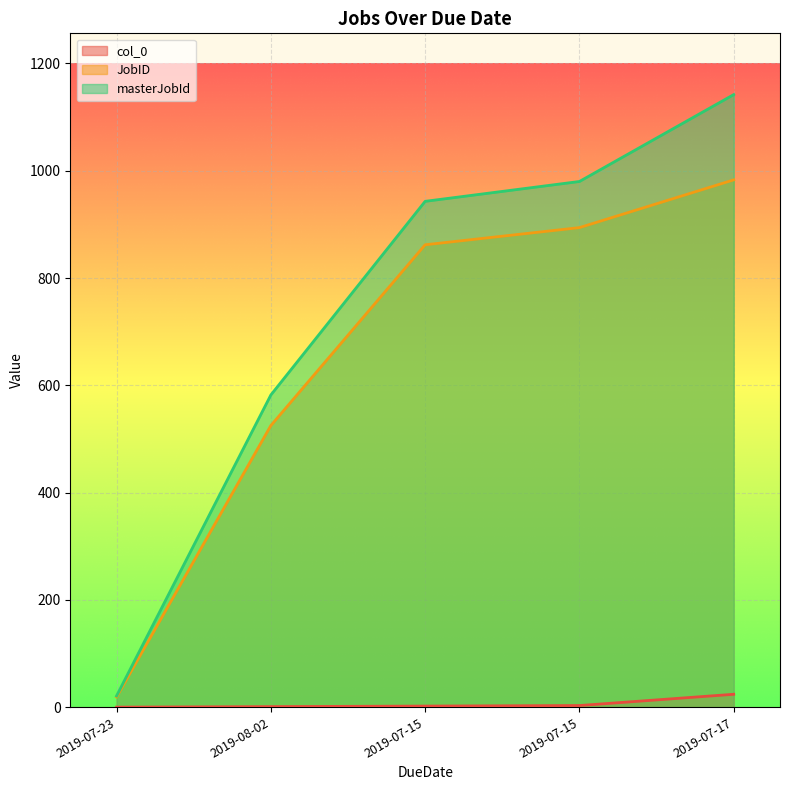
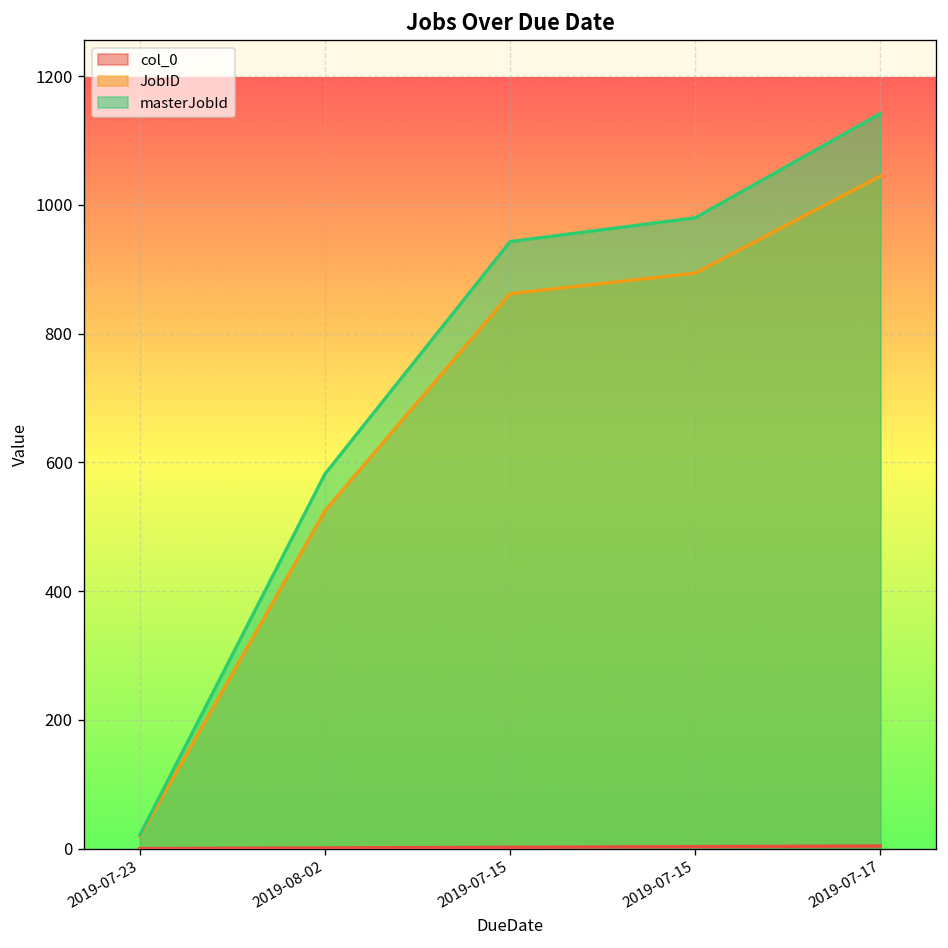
  {
    "col_0": {
      "2019-07-23": 0,
      "2019-08-02": 0,
-     "2019-07-17": 20
+     "2019-07-17": 0
    },
    "JobID": {
      "2019-08-02": 530,
-     "2019-07-17": 980
+     "2019-07-17": 1050
    },
    "masterJobId": {
      "2019-08-02": 580,
      "2019-07-17": 1140
    }
  }
